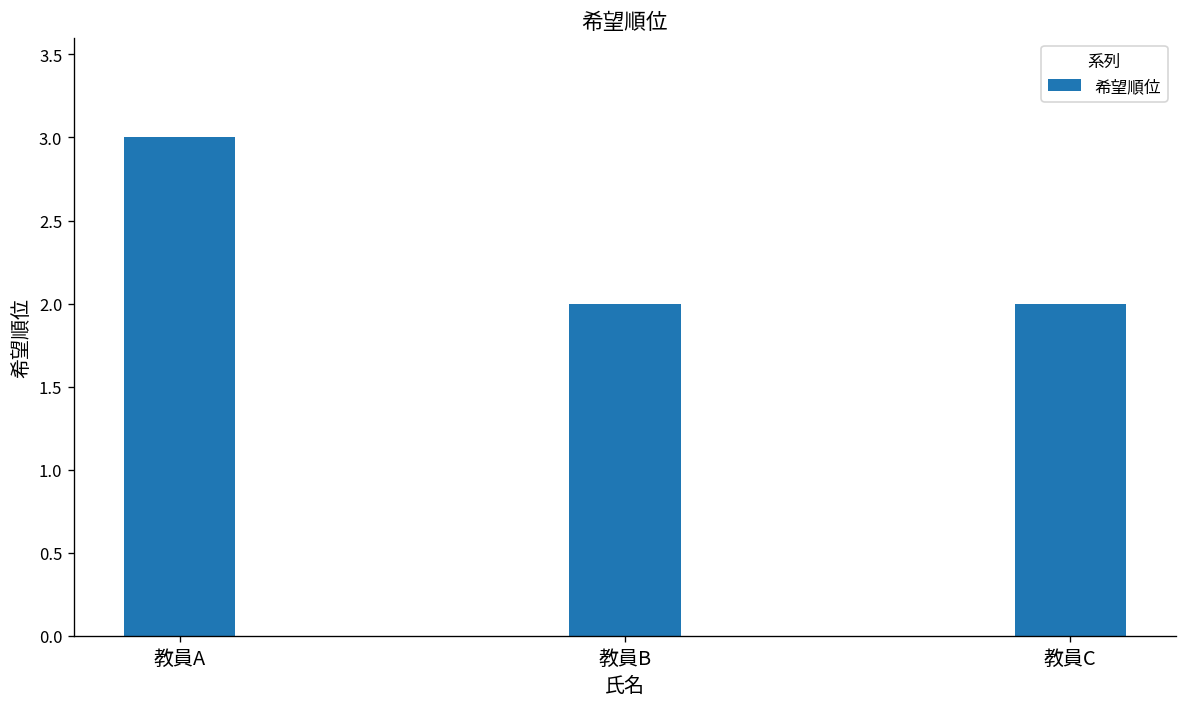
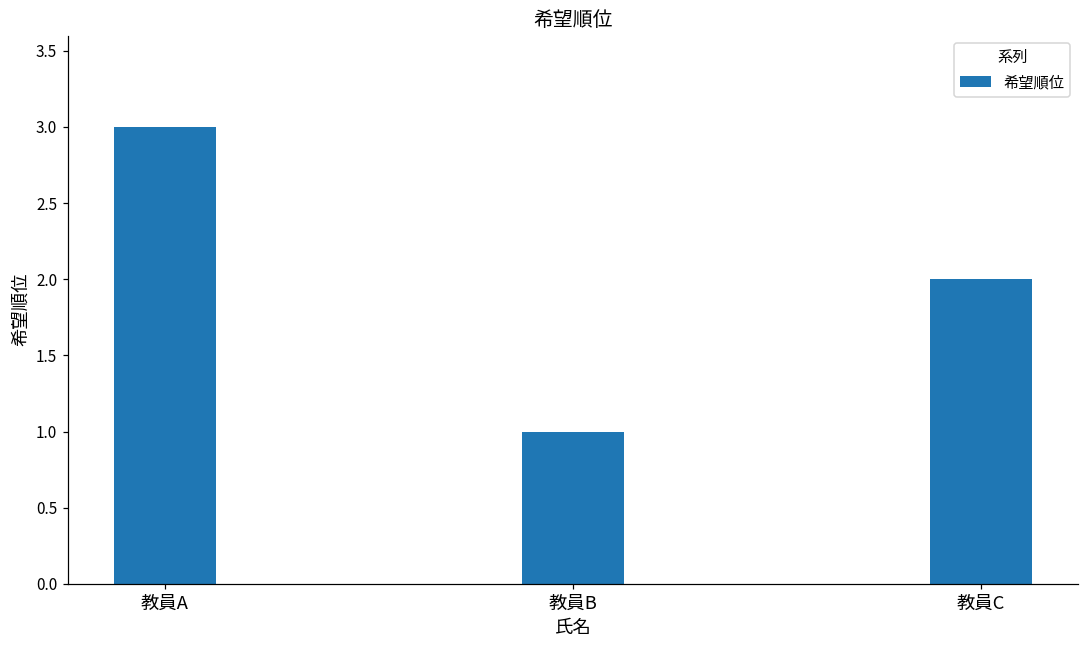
  {
    "教員A": 3,
-   "教員B": 2,
+   "教員B": 1,
    "教員C": 2
  }
